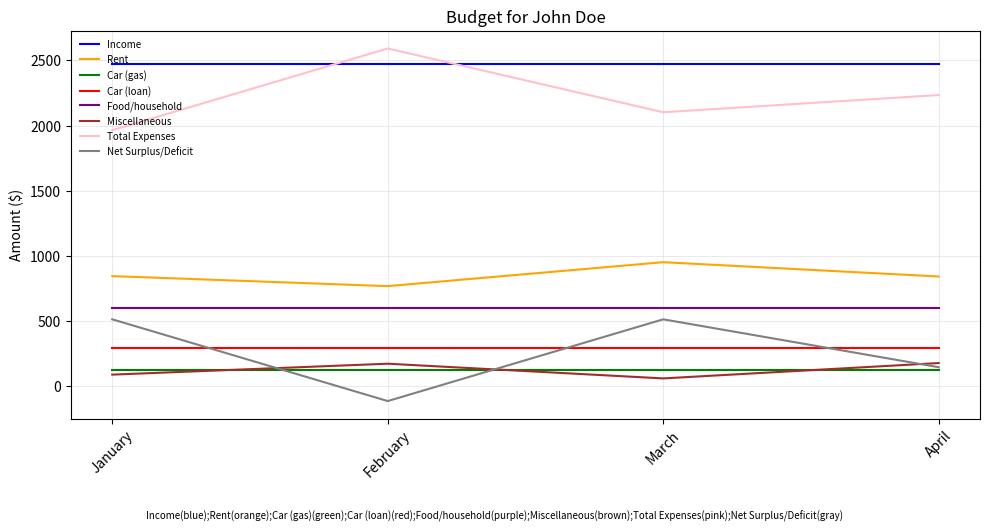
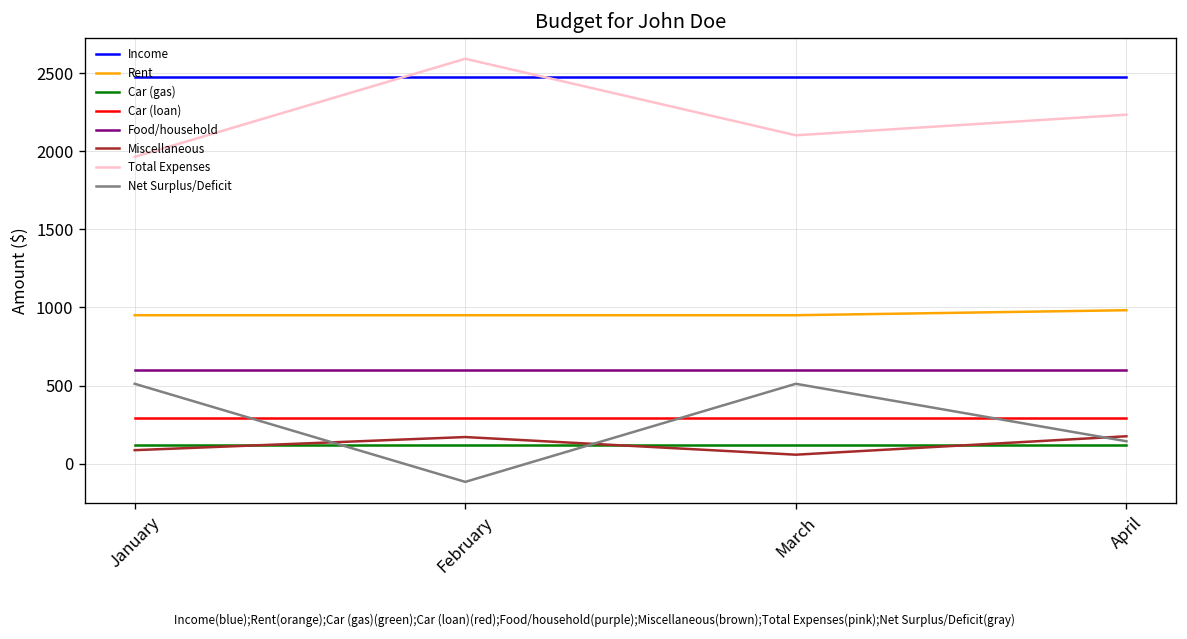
  {
    "Income": {
      "January": 2480,
      "February": 2480,
      "March": 2480,
      "April": 2480
    },
    "Rent": {
-     "January": 840,
-     "February": 770,
+     "January": 950,
+     "February": 950,
      "March": 950,
-     "April": 840
+     "April": 980
    },
    "Car (gas)": {
      "January": 120,
      "February": 120,
      "March": 120,
      "April": 120
    },
    "Car (loan)": {
      "January": 290,
      "February": 290,
      "March": 290,
      "April": 290
    },
    "Food/household": {
      "January": 600,
      "February": 600,
      "March": 600,
      "April": 600
    },
    "Miscellaneous": {
      "January": 90,
      "February": 170,
      "March": 60,
      "April": 180
    },
    "Total Expenses": {
      "January": 1960,
      "February": 2590,
      "March": 2100,
      "April": 2230
    },
    "Net Surplus/Deficit": {
      "January": 510,
      "February": -120,
      "March": 510,
      "April": 140
    }
  }
